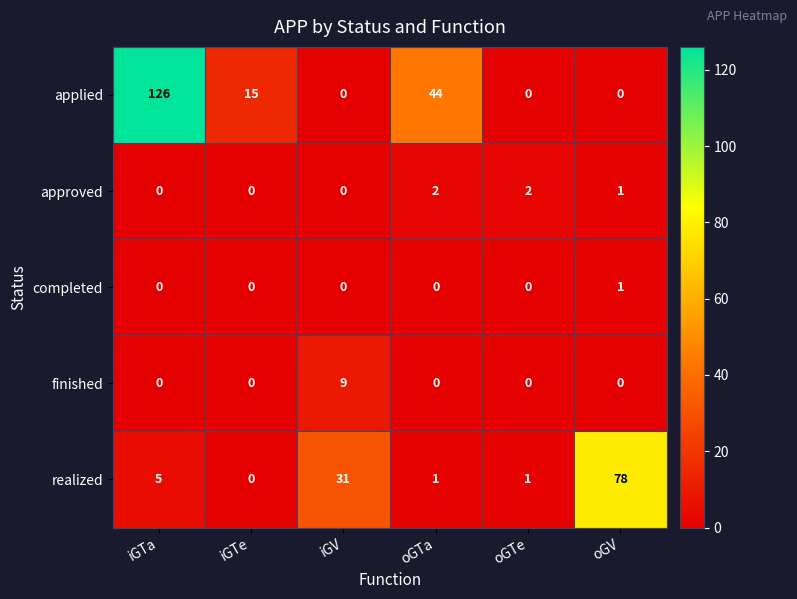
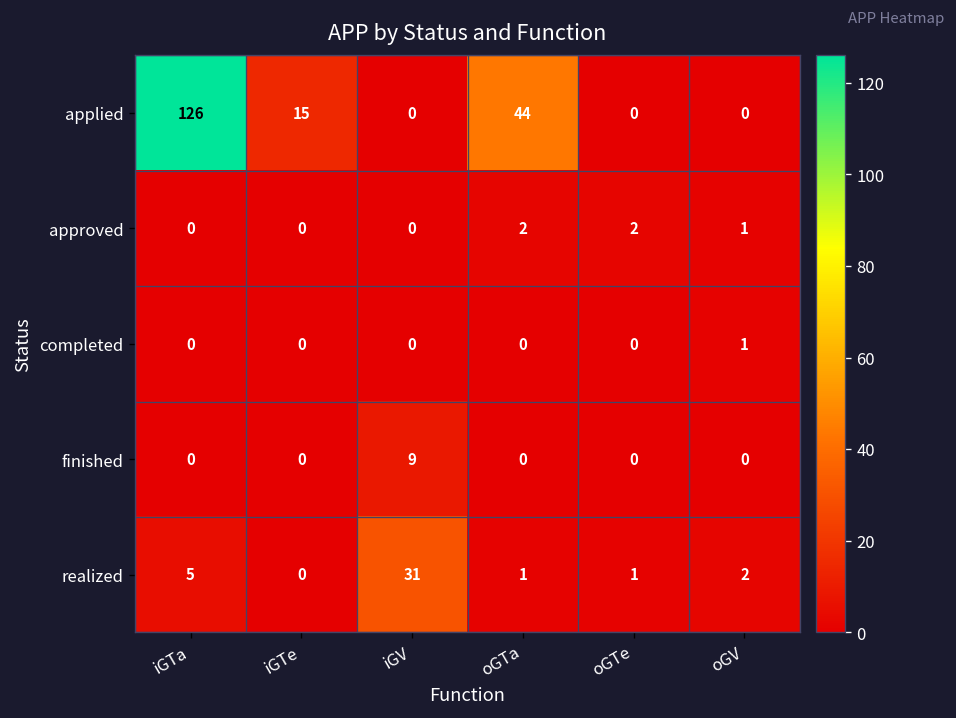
  {
    "applied": {
      "iGTa": 126,
      "iGTe": 15,
      "iGV": 0,
      "oGTa": 44,
      "oGTe": 0,
      "oGV": 0
    },
    "approved": {
      "iGTa": 0,
      "iGTe": 0,
      "iGV": 0,
      "oGTa": 2,
      "oGTe": 2,
      "oGV": 1
    },
    "completed": {
      "iGTa": 0,
      "iGTe": 0,
      "iGV": 0,
      "oGTa": 0,
      "oGTe": 0,
      "oGV": 1
    },
    "finished": {
      "iGTa": 0,
      "iGTe": 0,
      "iGV": 9,
      "oGTa": 0,
      "oGTe": 0,
      "oGV": 0
    },
    "realized": {
      "iGTa": 5,
      "iGTe": 0,
      "iGV": 31,
      "oGTa": 1,
      "oGTe": 1,
-     "oGV": 78
+     "oGV": 2
    }
  }
